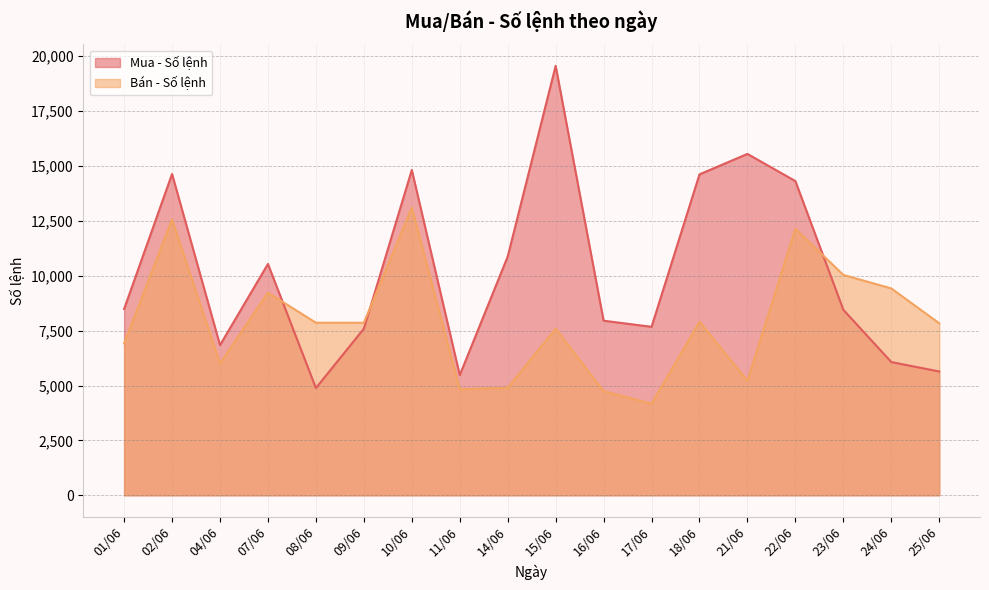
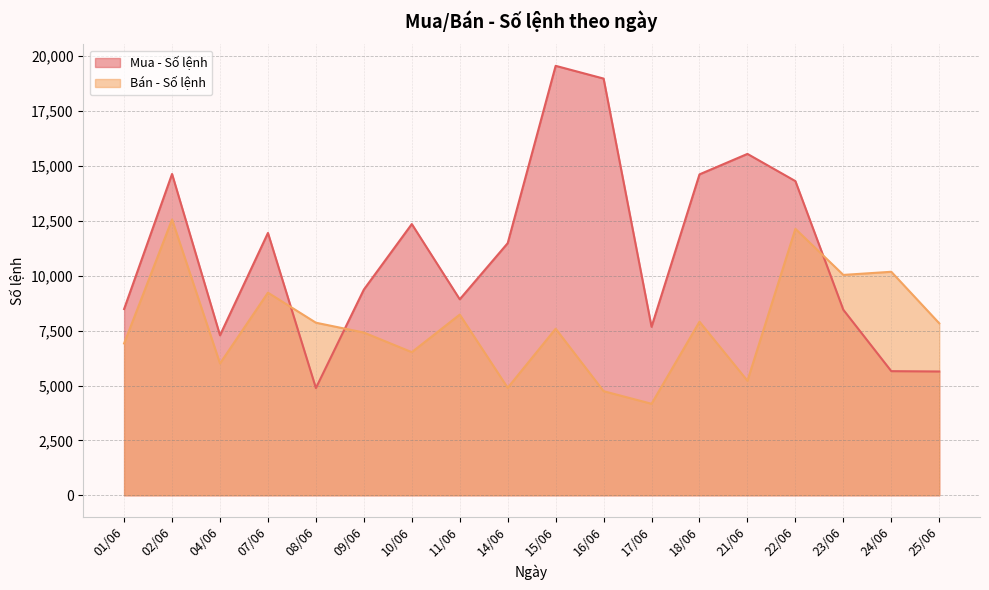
  {
    "Mua - Số lệnh": {
      "01/06": "8,500",
      "02/06": "14,600",
-     "04/06": "6,800",
-     "07/06": "10,500",
+     "04/06": "7,300",
+     "07/06": "12,000",
      "08/06": "4,900",
-     "09/06": "7,600",
-     "10/06": "14,800",
-     "11/06": "5,500",
-     "14/06": "10,900",
+     "09/06": "9,400",
+     "10/06": "12,400",
+     "11/06": "8,900",
+     "14/06": "11,500",
      "15/06": "19,600",
-     "16/06": "8,000",
+     "16/06": "19,000",
      "17/06": "7,700",
      "18/06": "14,600",
      "21/06": "15,600",
      "22/06": "14,300",
      "23/06": "8,400",
-     "24/06": "6,100",
+     "24/06": "5,700",
      "25/06": "5,600"
    },
    "Bán - Số lệnh": {
      "01/06": "6,900",
      "02/06": "12,600",
      "04/06": "6,000",
      "07/06": "9,200",
      "08/06": "7,900",
-     "09/06": "7,900",
-     "10/06": "13,100",
-     "11/06": "4,800",
+     "09/06": "7,400",
+     "10/06": "6,500",
+     "11/06": "8,200",
      "14/06": "4,900",
      "15/06": "7,600",
      "16/06": "4,700",
      "17/06": "4,200",
      "18/06": "7,900",
      "21/06": "5,200",
      "22/06": "12,100",
      "23/06": "10,000",
-     "24/06": "9,400",
+     "24/06": "10,200",
      "25/06": "7,800"
    }
  }
